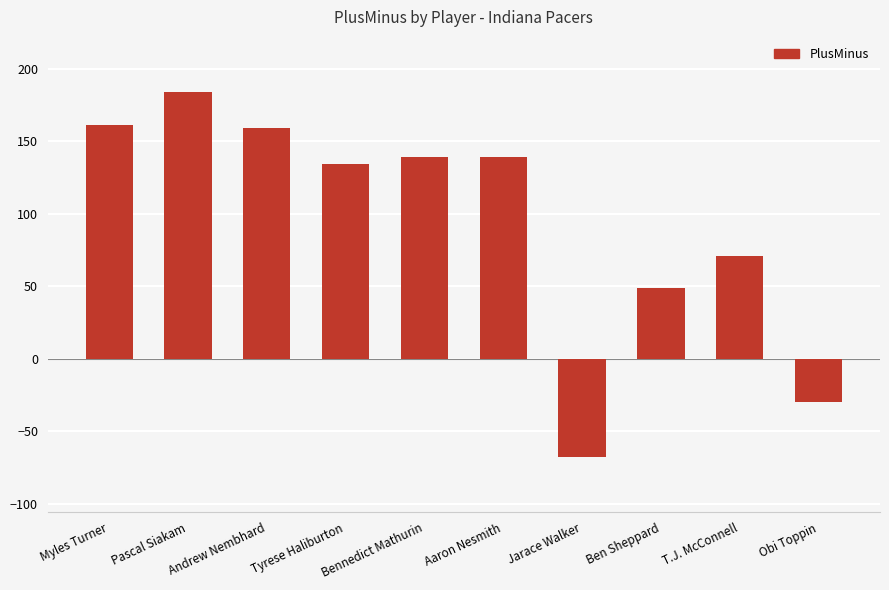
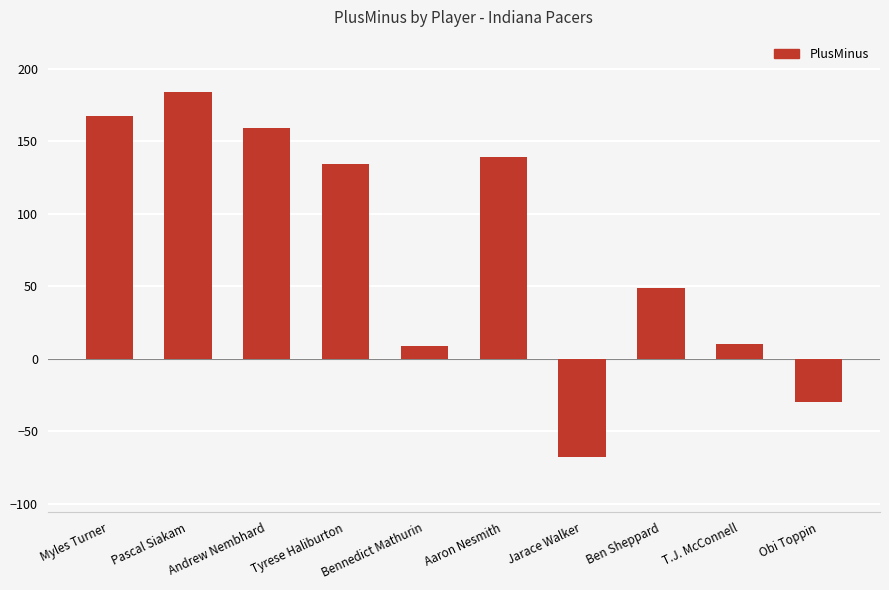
  {
-   "Myles Turner": 161,
+   "Myles Turner": 167,
    "Pascal Siakam": 184,
    "Andrew Nembhard": 159,
    "Tyrese Haliburton": 134,
-   "Bennedict Mathurin": 139,
+   "Bennedict Mathurin": 9,
    "Aaron Nesmith": 139,
    "Jarace Walker": -68,
    "Ben Sheppard": 49,
-   "T.J. McConnell": 71,
+   "T.J. McConnell": 10,
    "Obi Toppin": -30
  }
